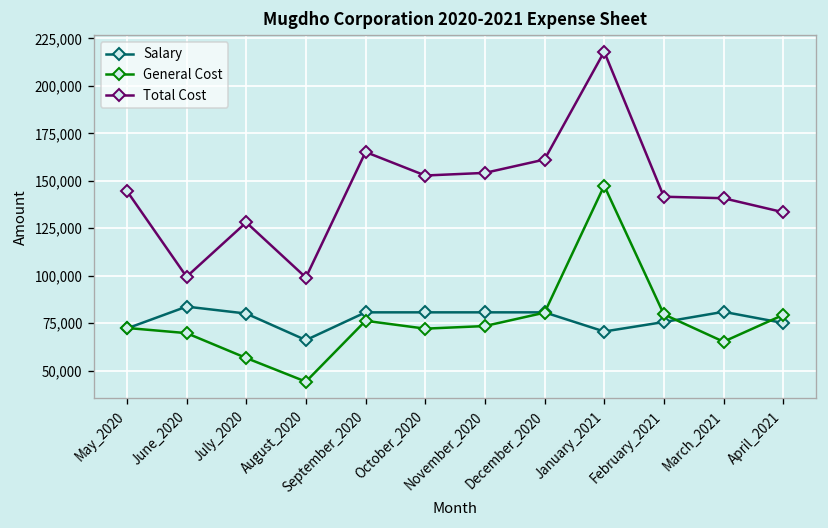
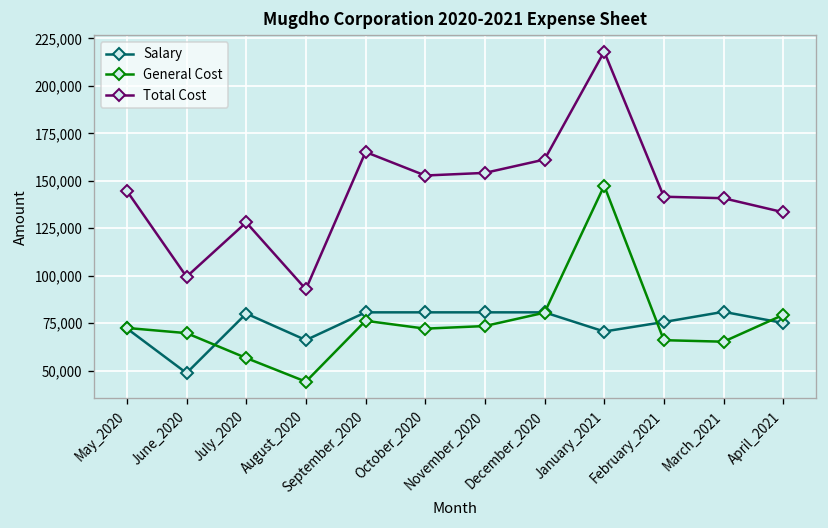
  {
    "Salary": {
-     "June_2020": "84,000",
+     "June_2020": "49,000",
      "July_2020": "80,000",
      "August_2020": "66,000",
      "September_2020": "81,000",
      "October_2020": "81,000",
      "November_2020": "81,000",
      "January_2021": "71,000",
      "February_2021": "76,000",
      "March_2021": "81,000",
      "April_2021": "75,000"
    },
    "General Cost": {
      "June_2020": "70,000",
      "July_2020": "57,000",
      "August_2020": "44,000",
      "September_2020": "76,000",
      "October_2020": "72,000",
      "November_2020": "73,000",
      "January_2021": "147,000",
-     "February_2021": "80,000",
+     "February_2021": "66,000",
      "March_2021": "65,000",
      "April_2021": "79,000"
    },
    "Total Cost": {
      "May_2020": "145,000",
      "June_2020": "99,000",
      "July_2020": "128,000",
-     "August_2020": "99,000",
+     "August_2020": "93,000",
      "September_2020": "165,000",
      "October_2020": "153,000",
      "November_2020": "154,000",
      "December_2020": "161,000",
      "January_2021": "218,000",
      "February_2021": "142,000",
      "March_2021": "141,000",
      "April_2021": "133,000"
    }
  }
